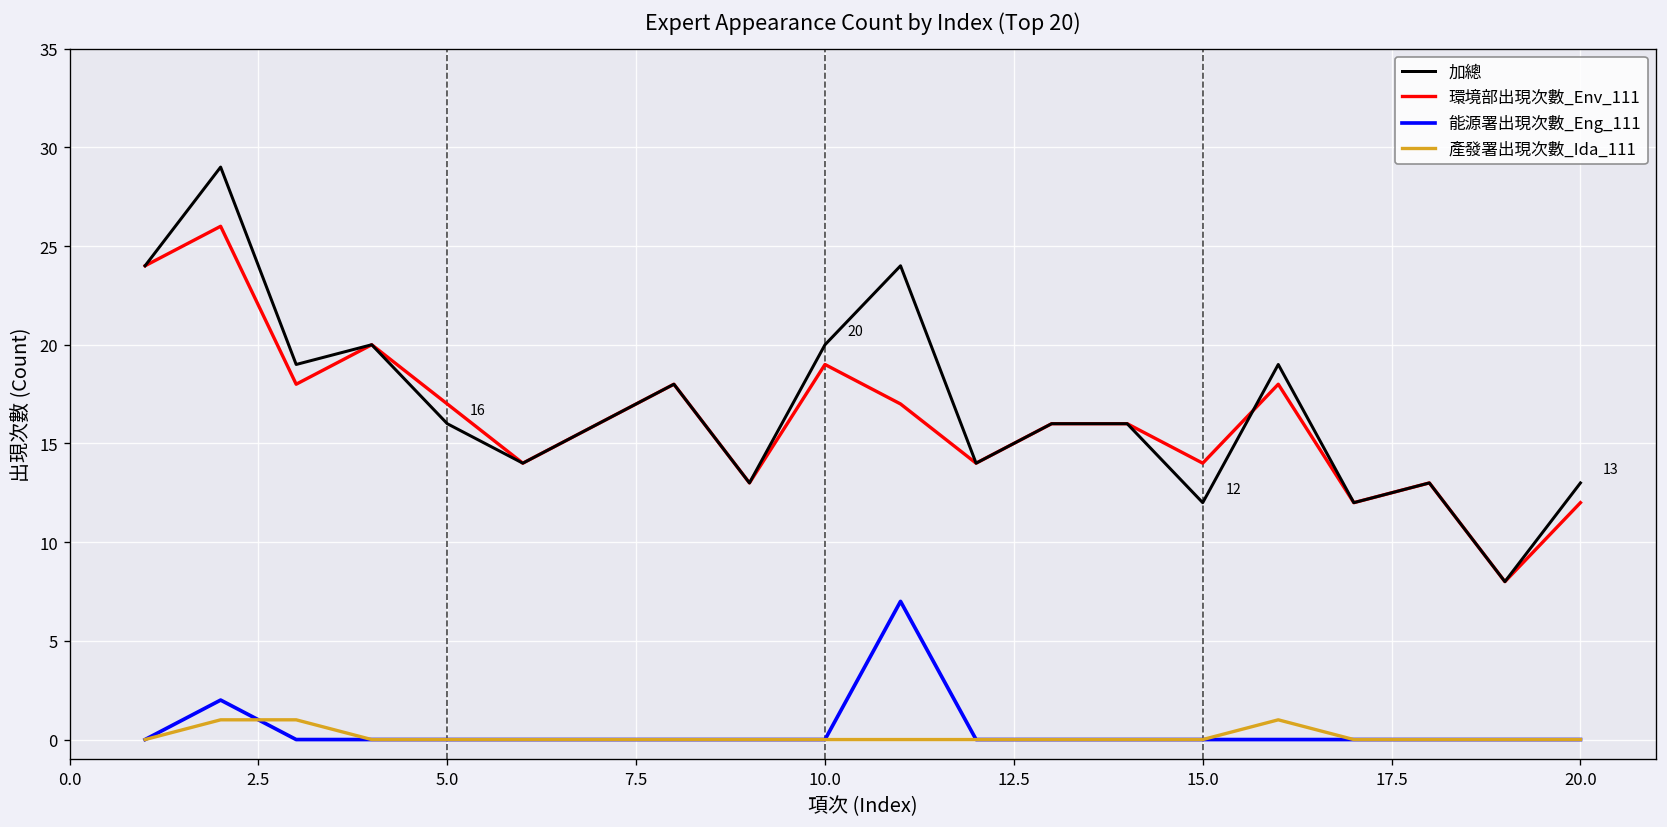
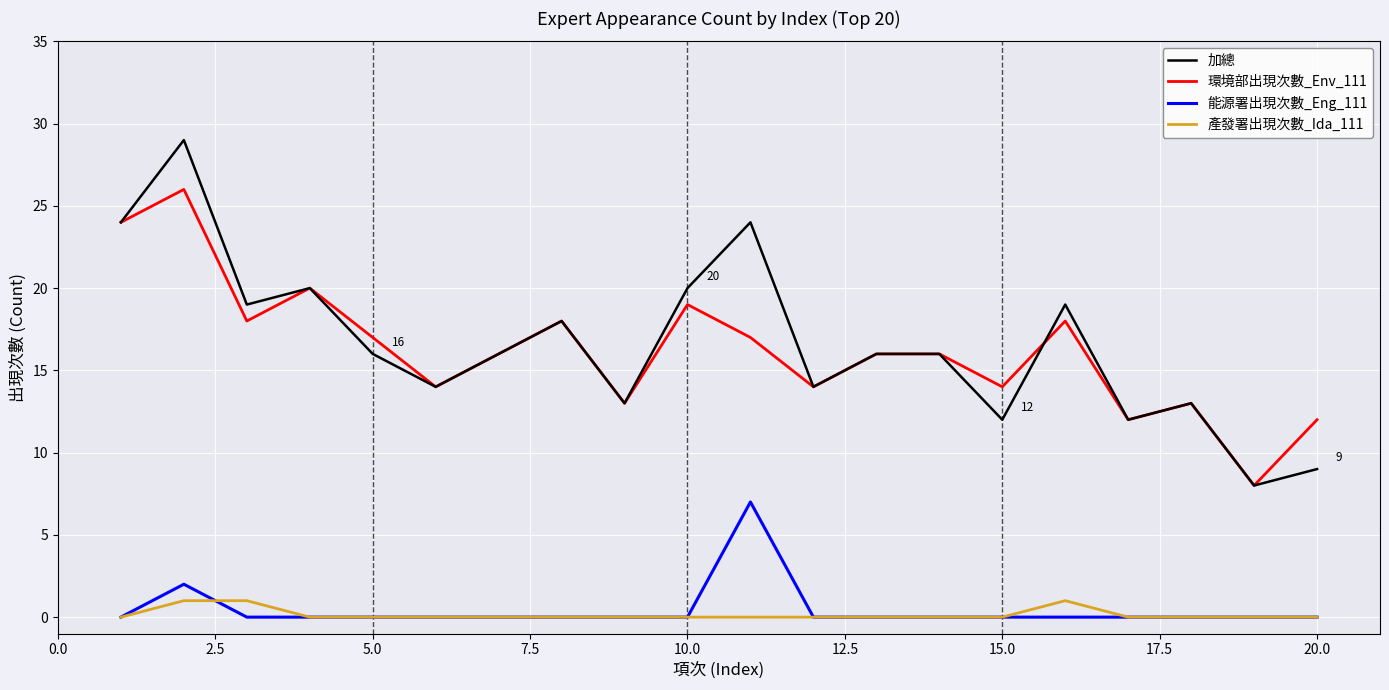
  {
    "加總": {
      "5.0": 16,
      "10.0": 20,
      "15.0": 12,
-     "20.0": 13
+     "20.0": 9
    },
    "環境部出現次數_Env_111": {
      "10.0": 19.0,
      "15.0": 14.0,
      "20.0": 12.0
    }
  }
